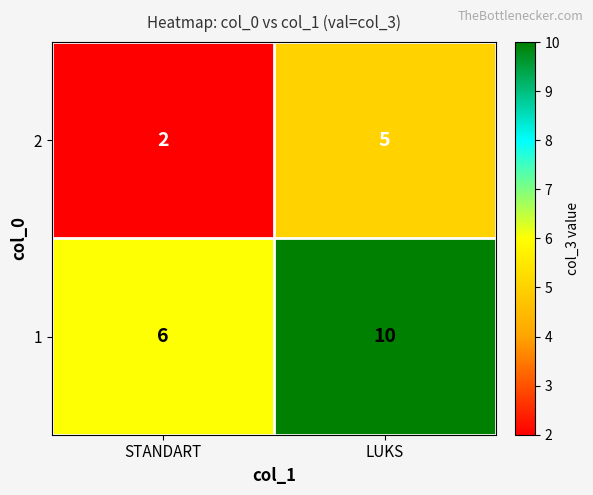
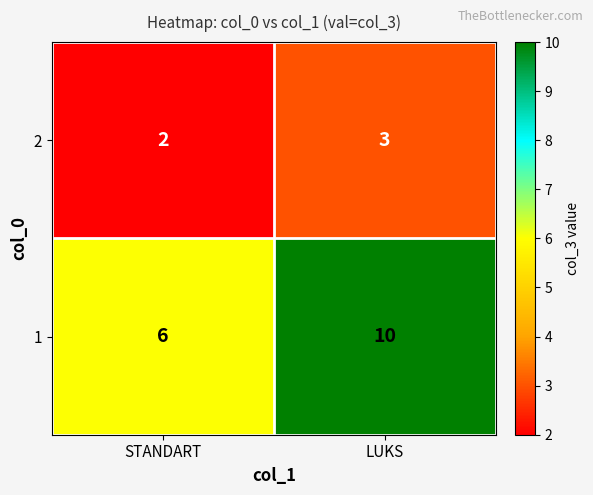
  {
    "2": {
      "STANDART": 2,
-     "LUKS": 5
+     "LUKS": 3
    },
    "1": {
      "STANDART": 6,
      "LUKS": 10
    }
  }
